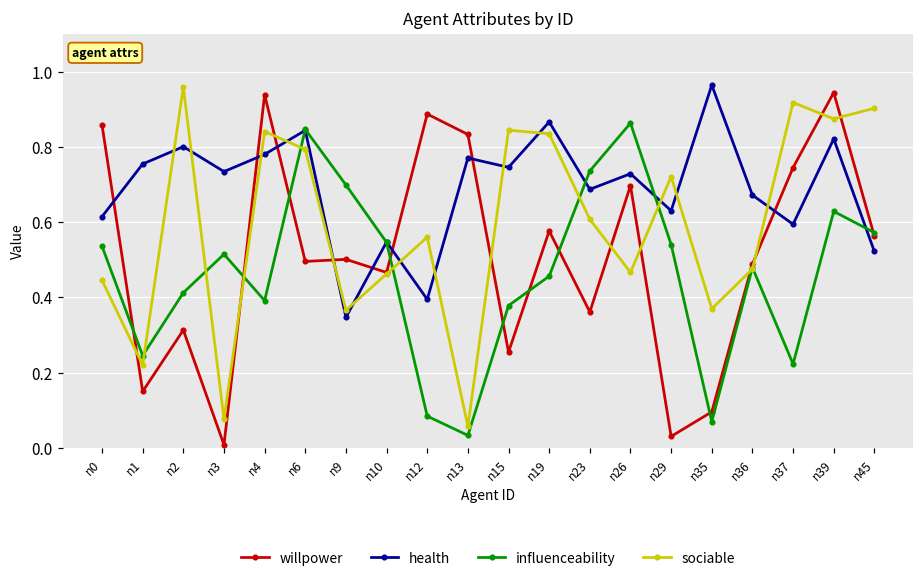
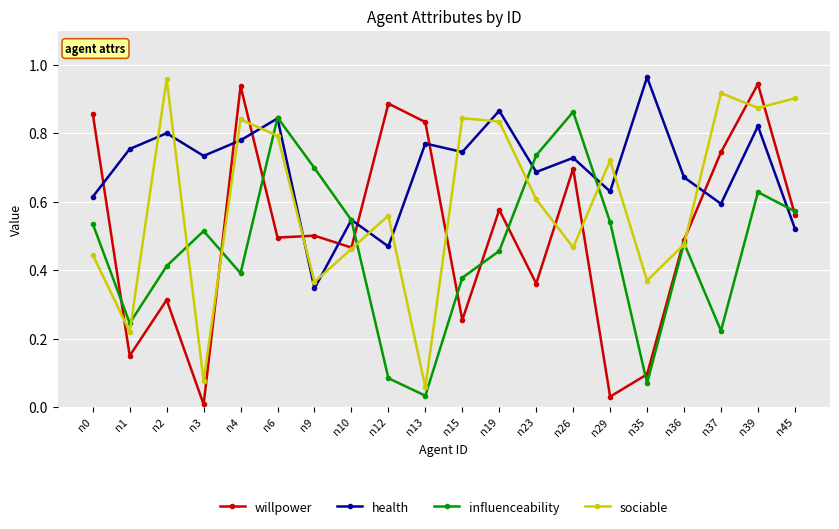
  {
    "willpower": {
      "n0": 0.86,
      "n1": 0.15,
      "n2": 0.31,
      "n3": 0.01,
      "n4": 0.94,
      "n6": 0.50,
      "n9": 0.50,
      "n12": 0.89,
      "n13": 0.83,
      "n15": 0.25,
      "n19": 0.58,
      "n23": 0.36,
      "n26": 0.70,
      "n29": 0.03,
      "n35": 0.10,
      "n36": 0.49,
      "n37": 0.74,
      "n39": 0.94,
      "n45": 0.56
    },
    "health": {
      "n0": 0.61,
      "n1": 0.75,
      "n2": 0.80,
      "n3": 0.73,
      "n4": 0.78,
      "n9": 0.35,
-     "n12": 0.39,
+     "n12": 0.47,
      "n13": 0.77,
      "n15": 0.75,
      "n19": 0.87,
      "n23": 0.69,
      "n26": 0.73,
      "n29": 0.63,
      "n35": 0.96,
      "n36": 0.67,
      "n37": 0.59,
      "n39": 0.82,
      "n45": 0.52
    },
    "influenceability": {
      "n0": 0.54,
      "n1": 0.24,
      "n2": 0.41,
      "n3": 0.51,
      "n4": 0.39,
      "n9": 0.70,
      "n12": 0.08,
      "n13": 0.03,
      "n15": 0.38,
      "n19": 0.46,
      "n23": 0.74,
      "n26": 0.86,
      "n29": 0.54,
      "n35": 0.07,
      "n37": 0.22,
      "n39": 0.63,
      "n45": 0.57
    },
    "sociable": {
      "n0": 0.45,
      "n1": 0.22,
      "n2": 0.96,
      "n3": 0.08,
      "n4": 0.84,
      "n6": 0.79,
      "n9": 0.37,
      "n12": 0.56,
      "n13": 0.06,
      "n15": 0.84,
      "n19": 0.83,
      "n23": 0.61,
      "n26": 0.47,
      "n29": 0.72,
      "n35": 0.37,
      "n37": 0.92,
      "n39": 0.87,
      "n45": 0.90
    }
  }
